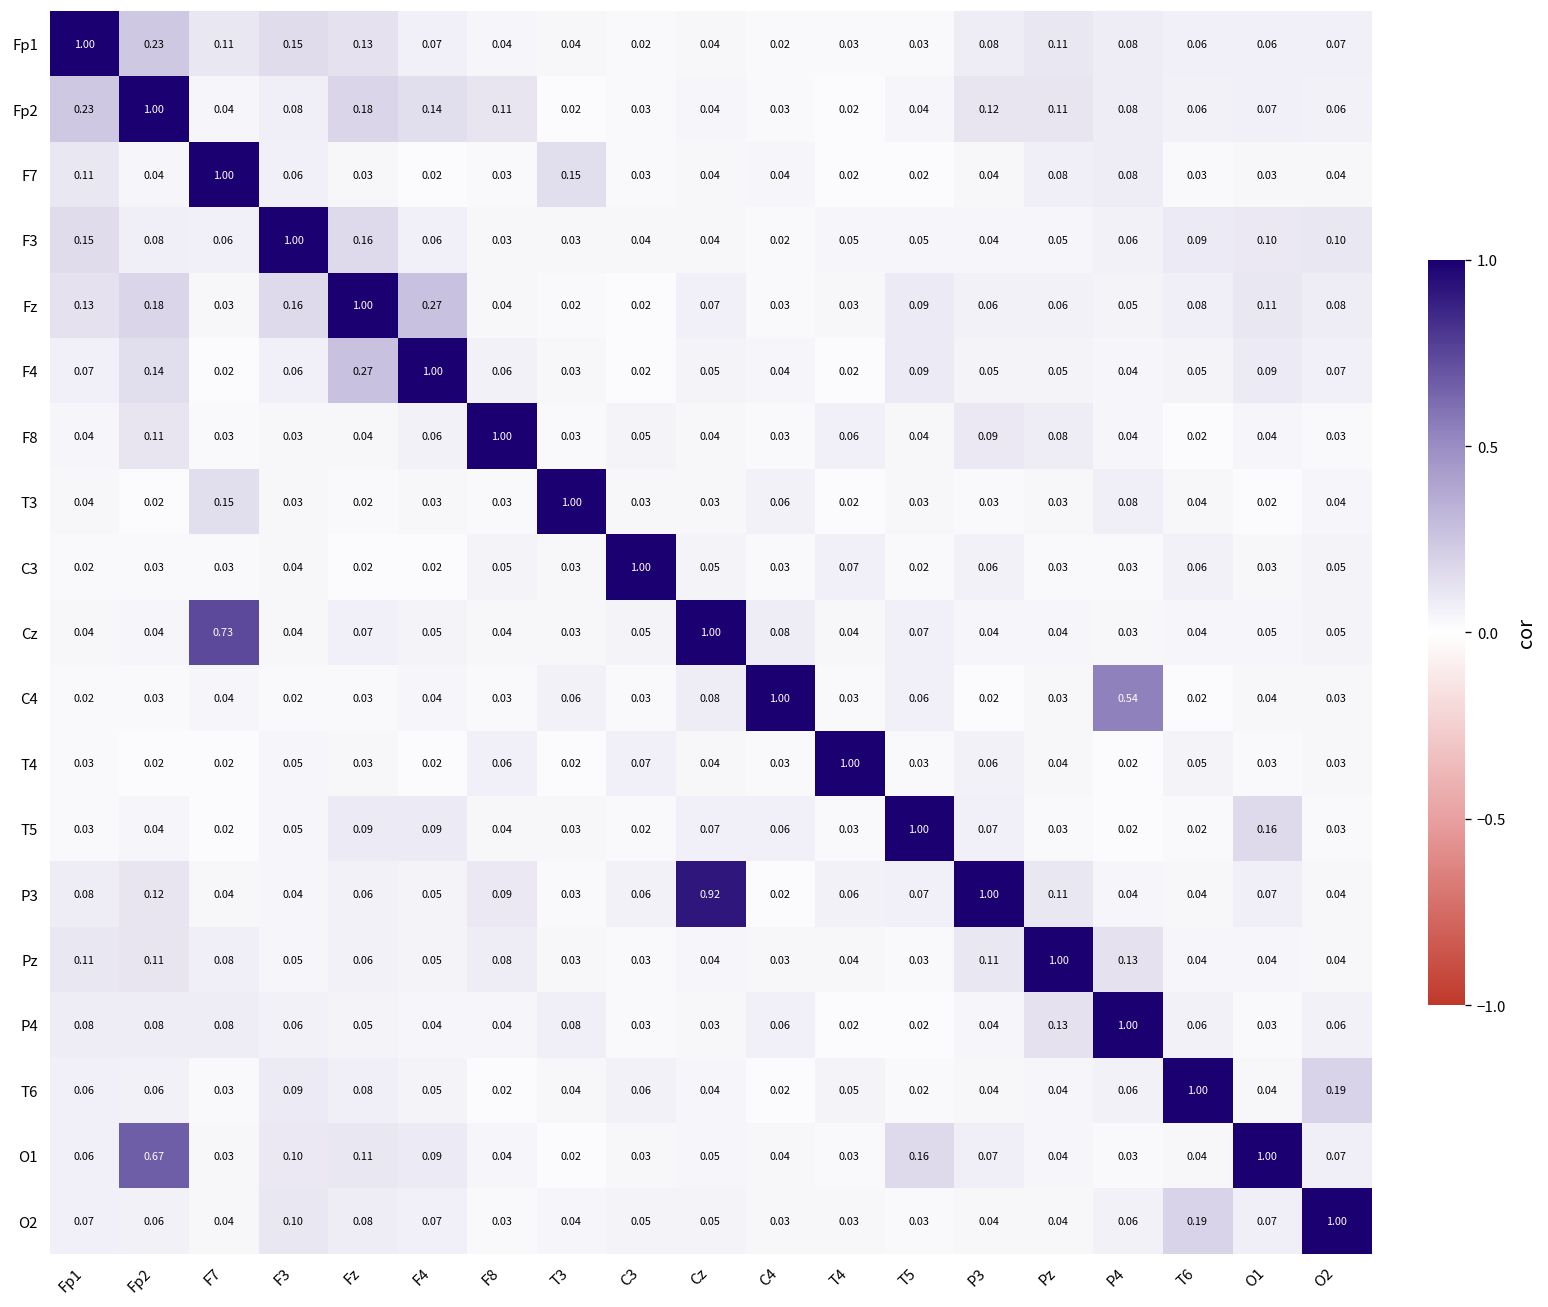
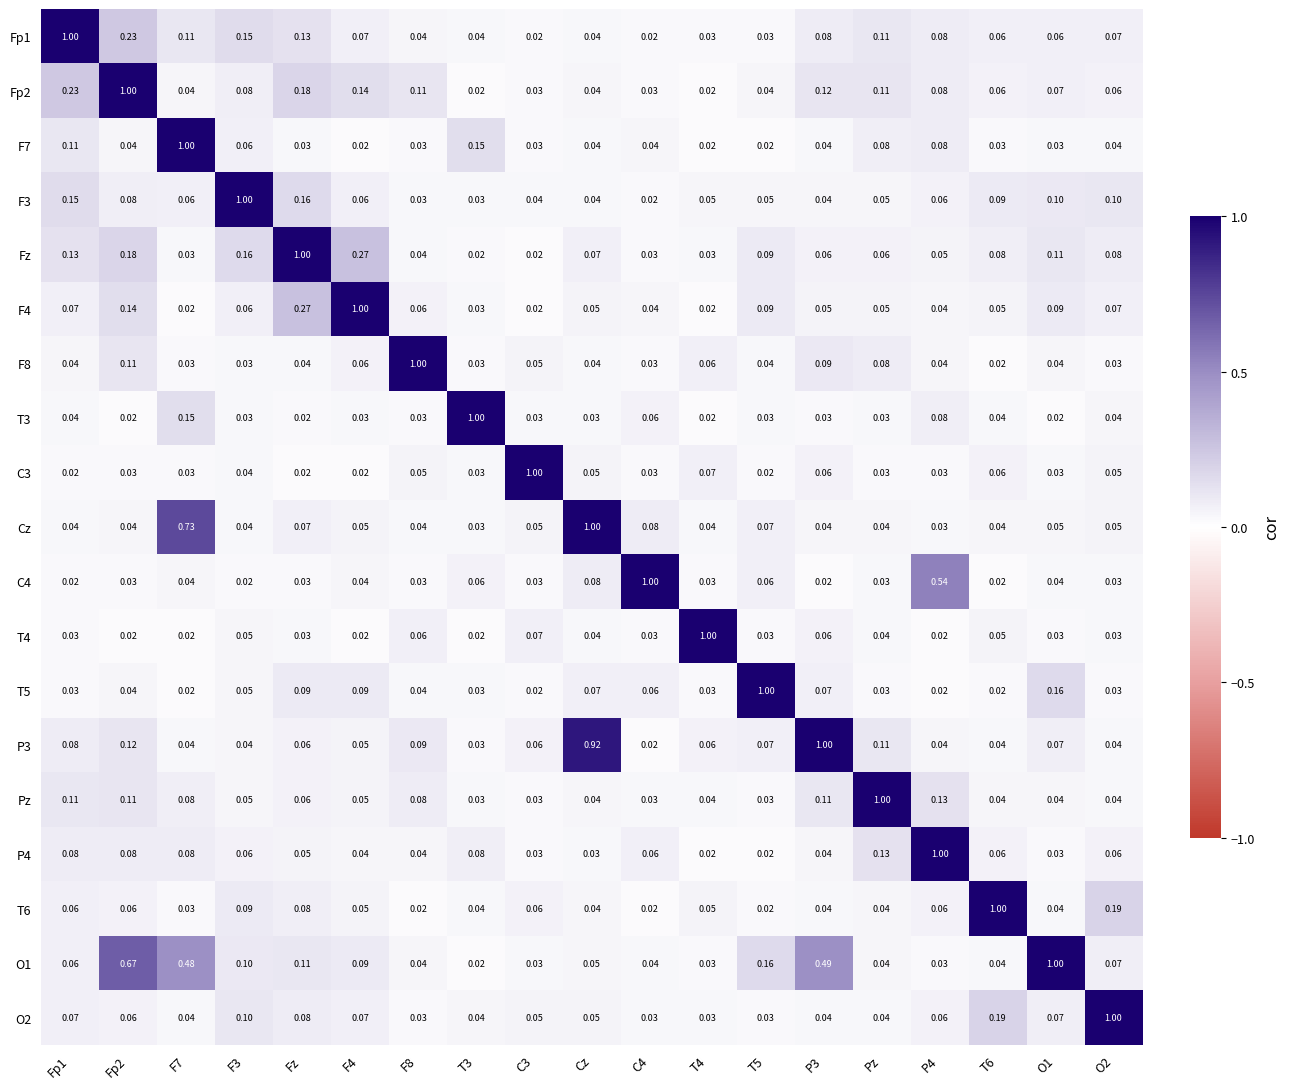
  {
    "O1": {
      "Fp1": 0.06,
      "Fp2": 0.67,
-     "F7": 0.03,
+     "F7": 0.48,
      "F3": 0.10,
      "Fz": 0.11,
      "F4": 0.09,
      "F8": 0.04,
      "T3": 0.02,
      "C3": 0.03,
      "Cz": 0.05,
      "C4": 0.04,
      "T4": 0.03,
      "T5": 0.16,
-     "P3": 0.07,
+     "P3": 0.49,
      "Pz": 0.04,
      "P4": 0.03,
      "T6": 0.04,
      "O1": 1.00,
      "O2": 0.07
    }
  }
